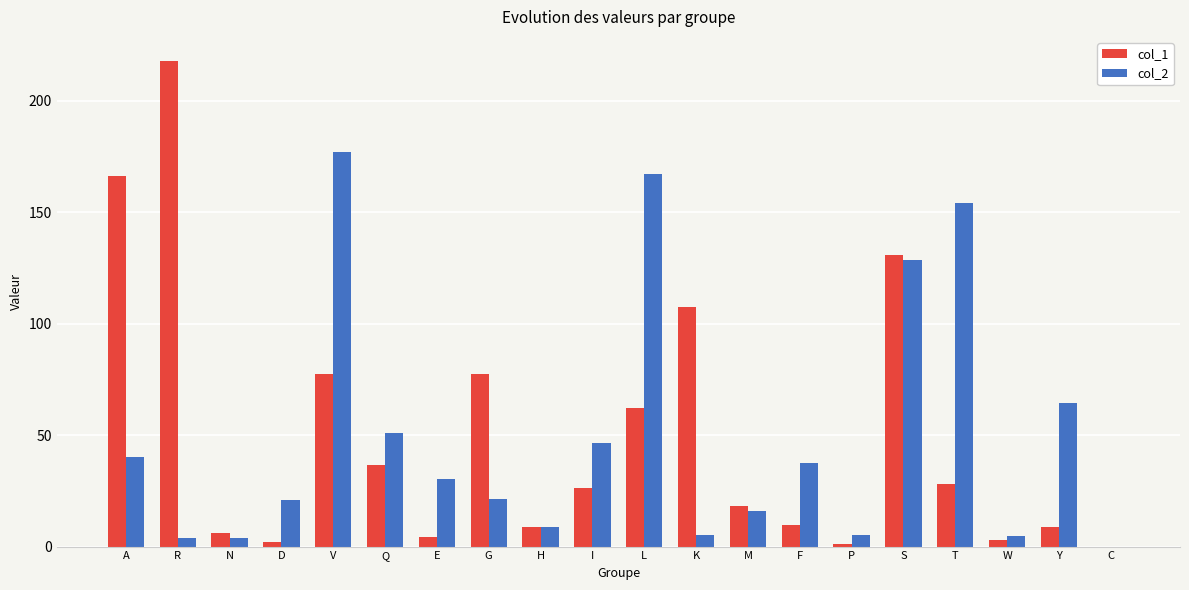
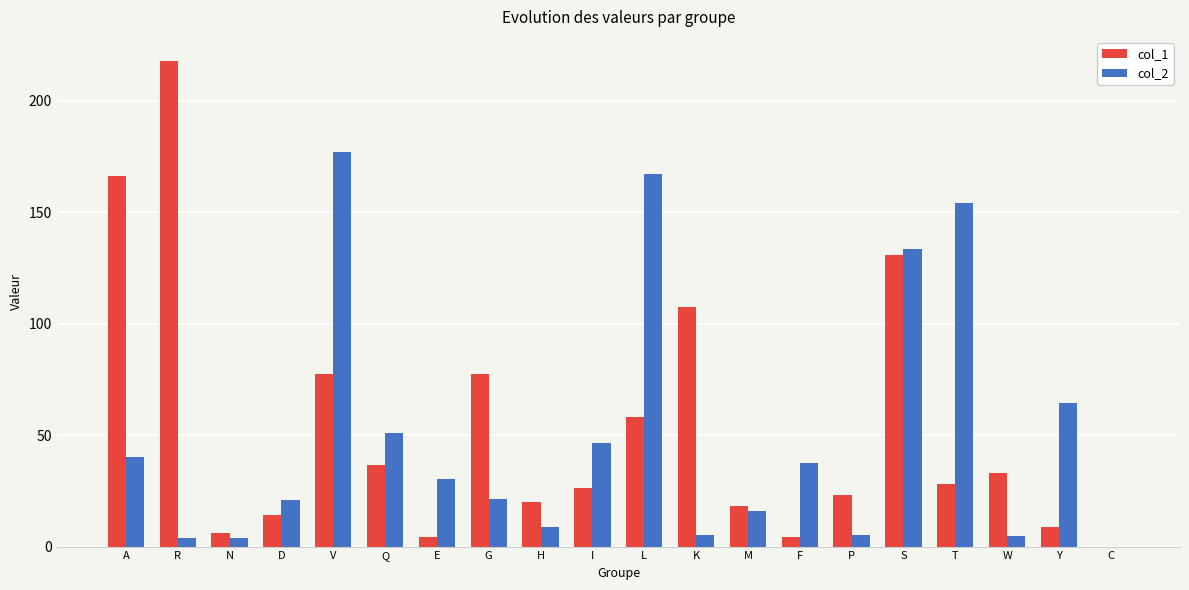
  {
    "col_1": {
      "A": 166,
      "R": 218,
      "N": 6,
-     "D": 2,
+     "D": 14,
      "V": 78,
      "Q": 37,
      "E": 4,
      "G": 77,
-     "H": 9,
+     "H": 20,
      "I": 26,
-     "L": 62,
+     "L": 58,
      "K": 107,
      "M": 18,
-     "F": 10,
-     "P": 1,
+     "F": 4,
+     "P": 23,
      "S": 131,
      "T": 28,
-     "W": 3,
+     "W": 33,
      "Y": 9,
      "C": 0
    },
    "col_2": {
      "A": 40,
      "R": 4,
      "N": 4,
      "D": 21,
      "V": 177,
      "Q": 51,
      "E": 31,
      "G": 22,
      "H": 9,
      "I": 47,
      "L": 167,
      "K": 5,
      "M": 16,
      "F": 37,
      "P": 5,
-     "S": 129,
+     "S": 133,
      "T": 154,
      "W": 5,
      "Y": 64,
      "C": 0
    }
  }
